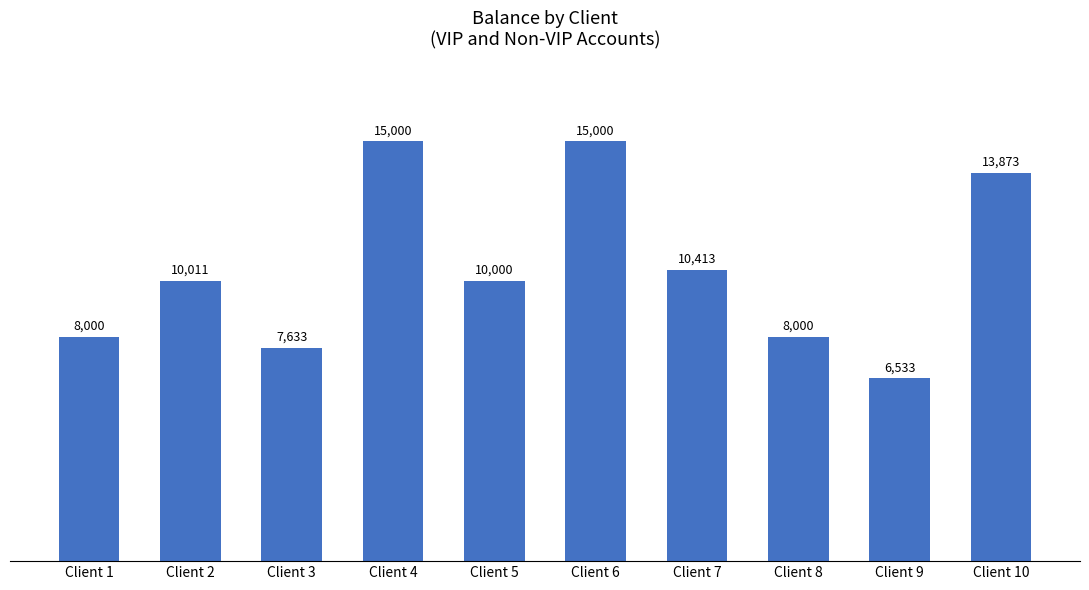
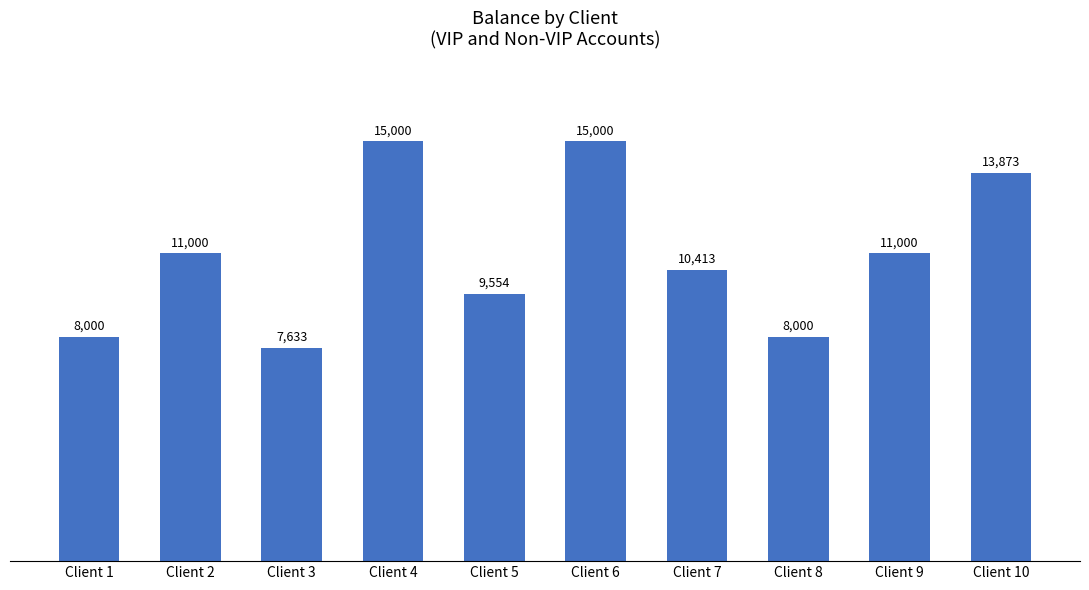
  {
    "Client 1": "8,000",
-   "Client 2": "10,011",
+   "Client 2": "11,000",
    "Client 3": "7,633",
    "Client 4": "15,000",
-   "Client 5": "10,000",
+   "Client 5": "9,554",
    "Client 6": "15,000",
    "Client 7": "10,413",
    "Client 8": "8,000",
-   "Client 9": "6,533",
+   "Client 9": "11,000",
    "Client 10": "13,873"
  }
